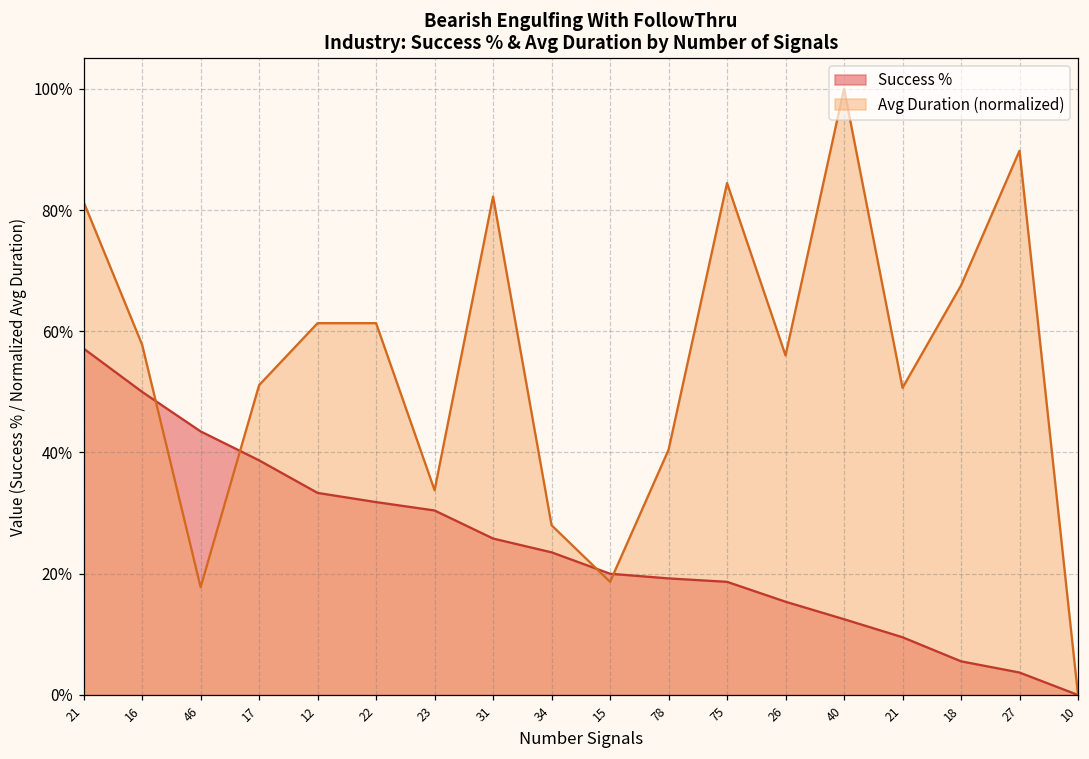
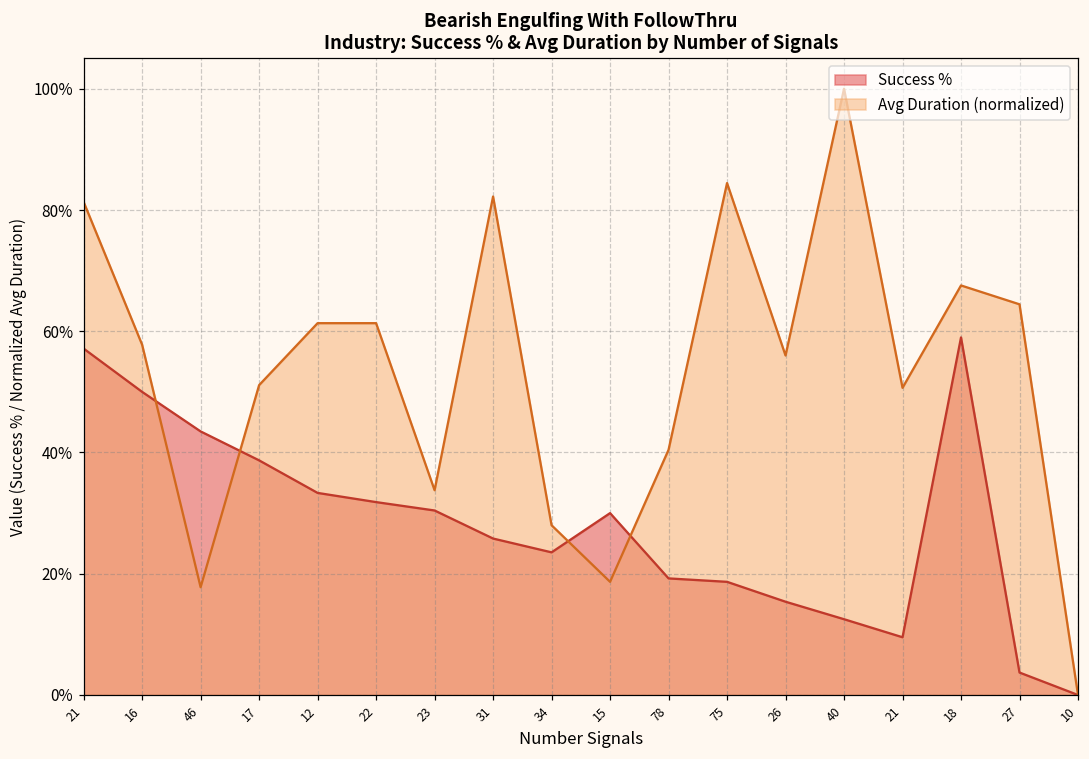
  {
    "Success %": {
      "16": "50%",
      "46": "43%",
      "17": "39%",
      "12": "33%",
      "22": "32%",
      "23": "30%",
      "31": "26%",
      "34": "24%",
-     "15": "20%",
+     "15": "30%",
      "78": "19%",
      "75": "19%",
      "26": "15%",
      "40": "13%",
-     "18": "6%",
+     "18": "59%",
      "27": "4%"
    },
    "Avg Duration (normalized)": {
      "16": "58%",
      "46": "18%",
      "17": "51%",
      "12": "61%",
      "22": "61%",
      "23": "34%",
      "31": "82%",
      "34": "28%",
      "15": "19%",
      "78": "40%",
      "75": "84%",
      "26": "56%",
      "18": "68%",
-     "27": "90%"
+     "27": "64%"
    }
  }
